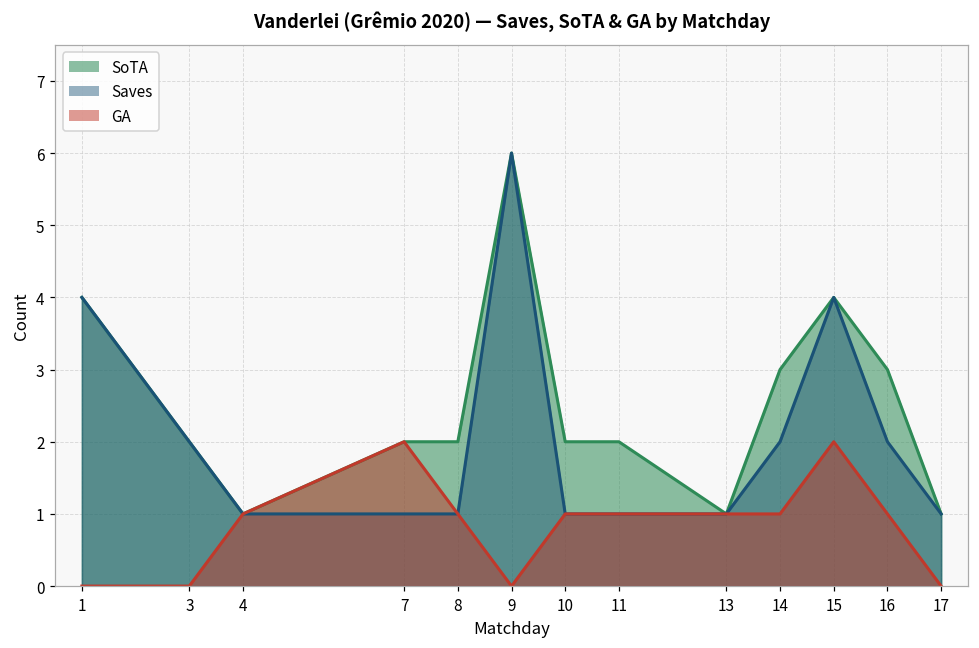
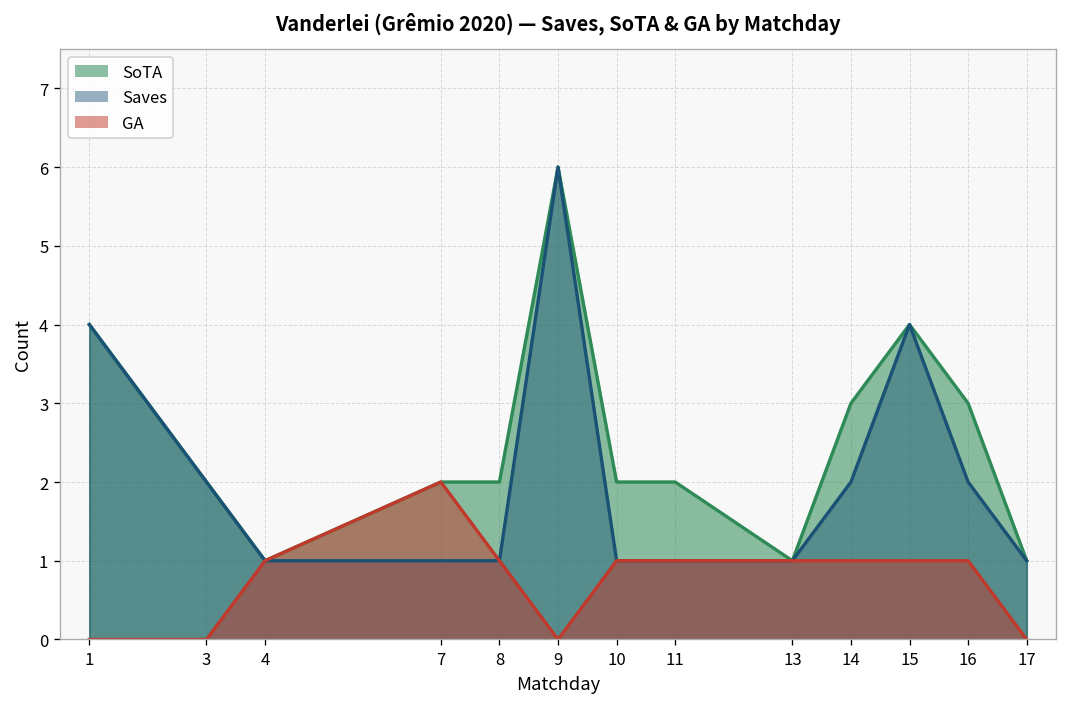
  {
    "GA": {
      "1": 0,
      "3": 0,
      "9": 0,
      "14": 1,
-     "15": 2,
+     "15": 1,
      "16": 1,
      "17": 0
    }
  }
